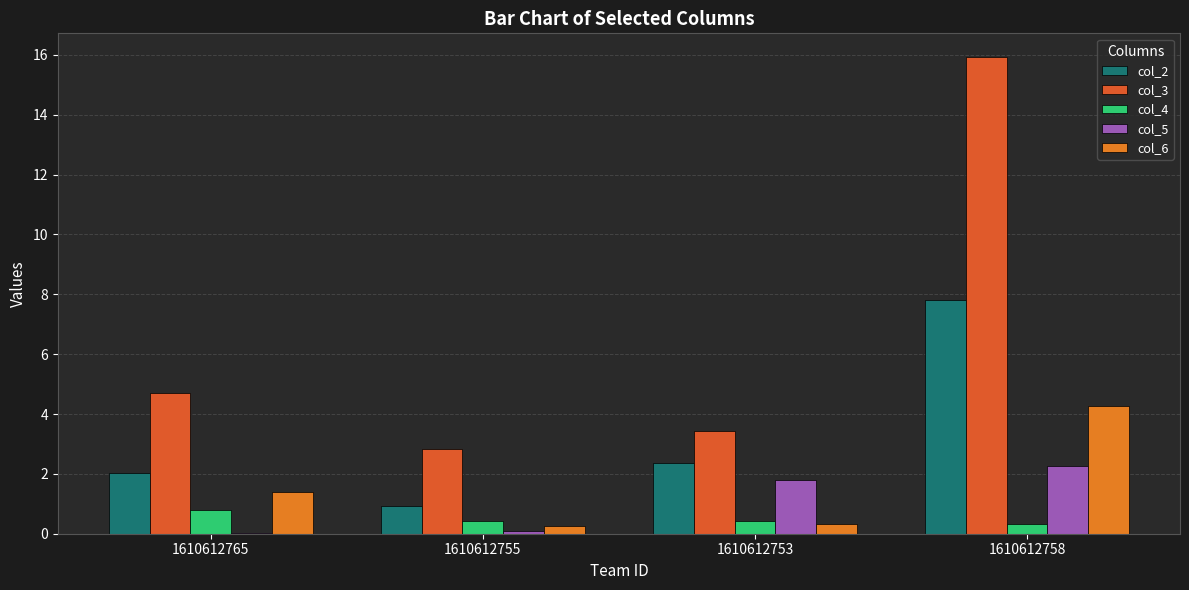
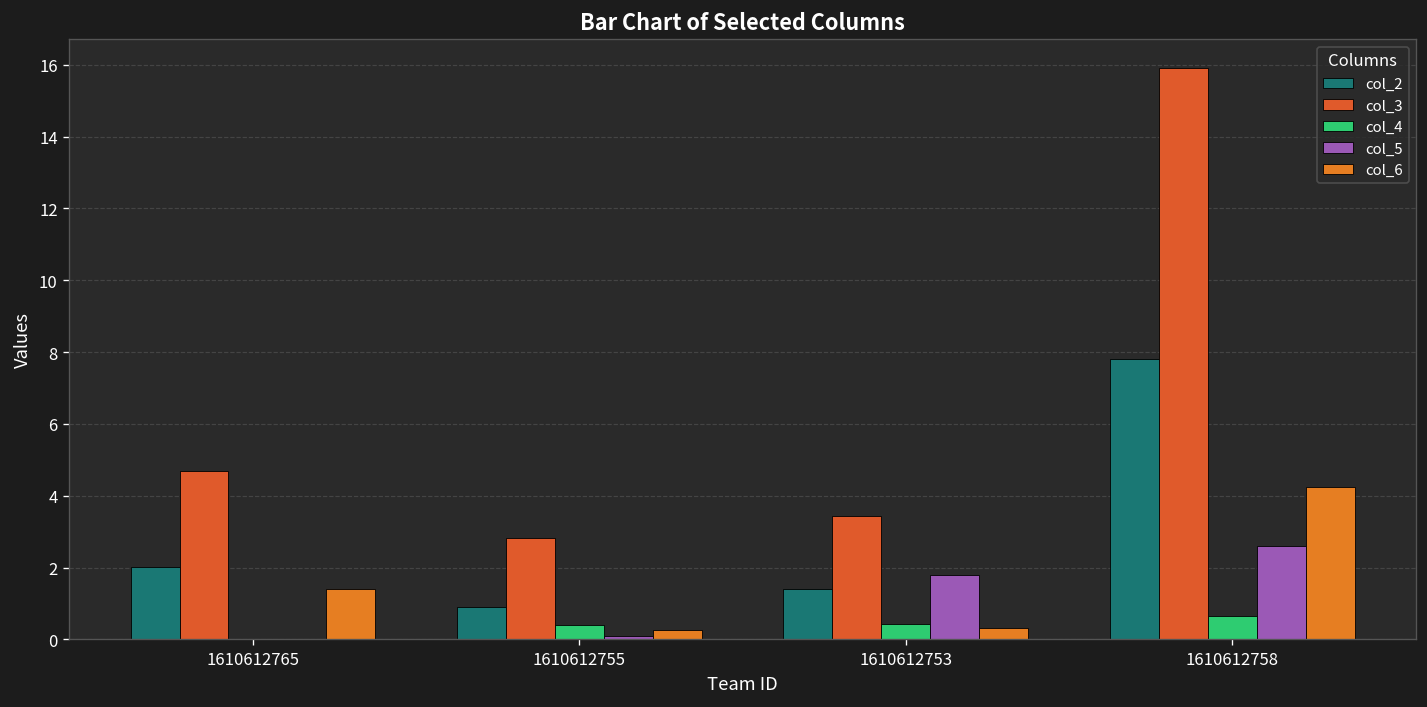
  {
    "col_2": {
      "1610612765": 2.0,
      "1610612755": 0.9,
-     "1610612753": 2.4,
+     "1610612753": 1.4,
      "1610612758": 7.8
    },
    "col_4": {
-     "1610612765": 0.8,
+     "1610612765": 0.0,
      "1610612755": 0.4,
      "1610612753": 0.4,
-     "1610612758": 0.3
+     "1610612758": 0.6
    },
    "col_5": {
      "1610612753": 1.8,
-     "1610612758": 2.3
+     "1610612758": 2.6
    }
  }
